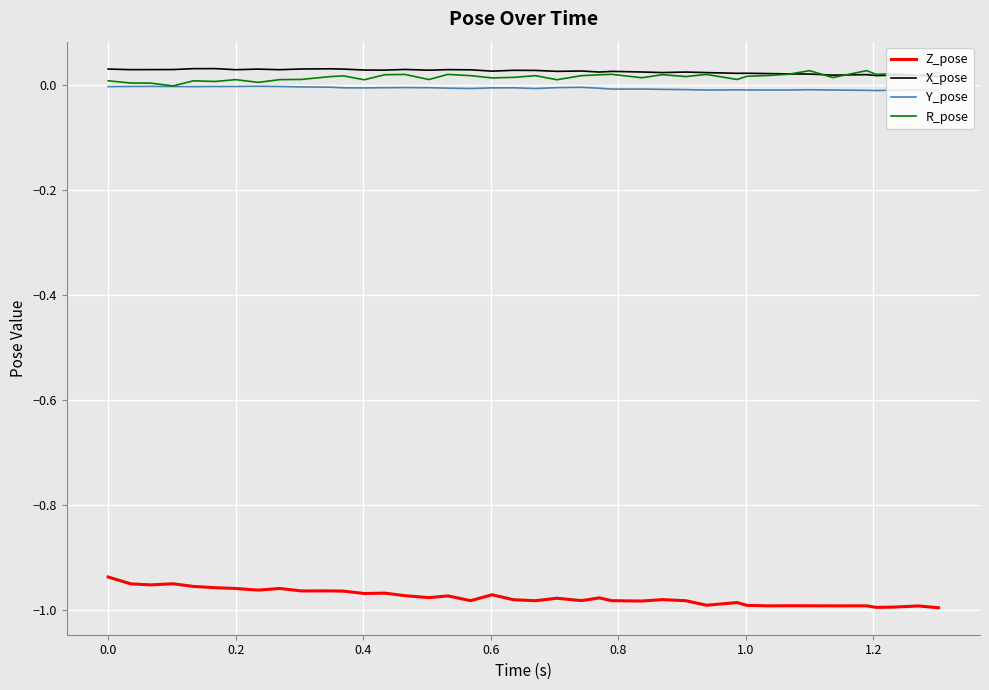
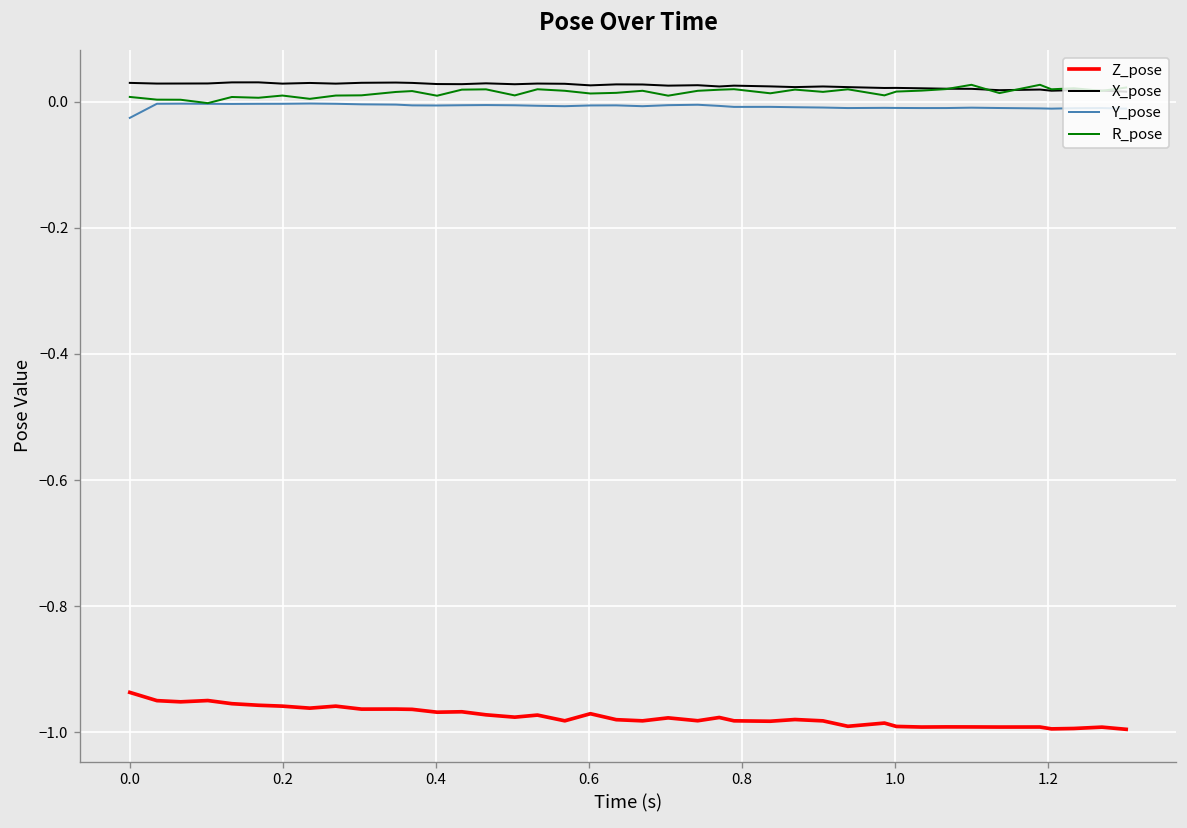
  {
    "Z_pose": {
      "0.0": -0.94
    },
    "X_pose": {
      "0.0": 0.03
    },
    "Y_pose": {
-     "0.0": 0.00
+     "0.0": -0.03
    },
    "R_pose": {
      "0.0": 0.01
    }
  }
